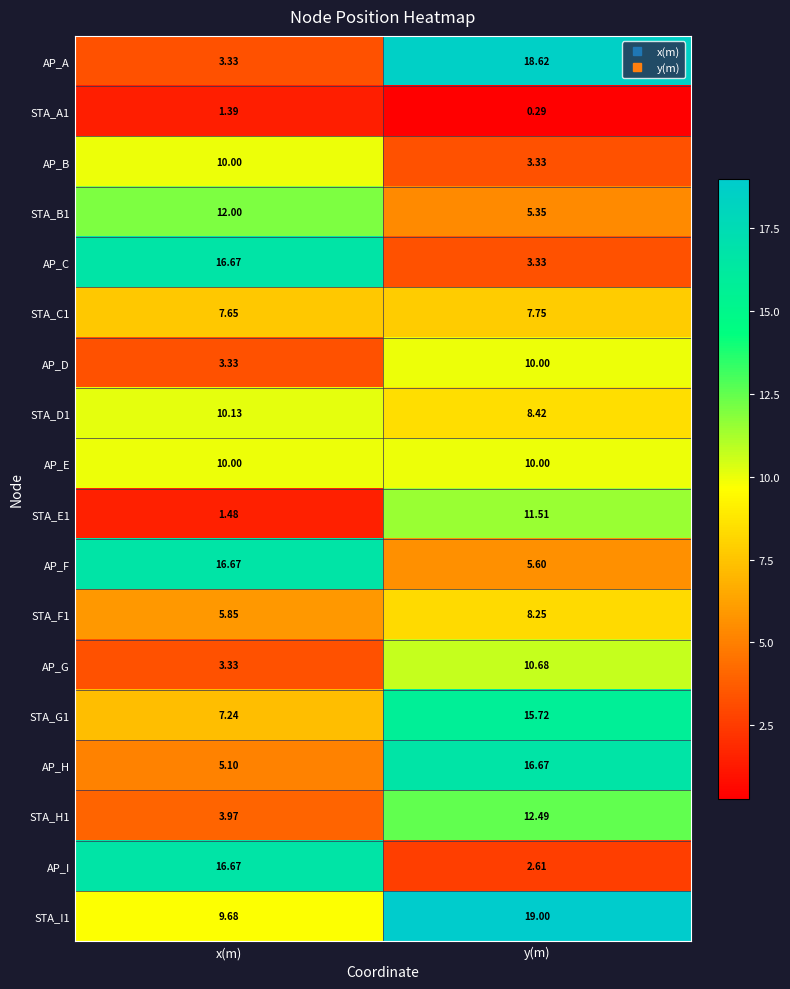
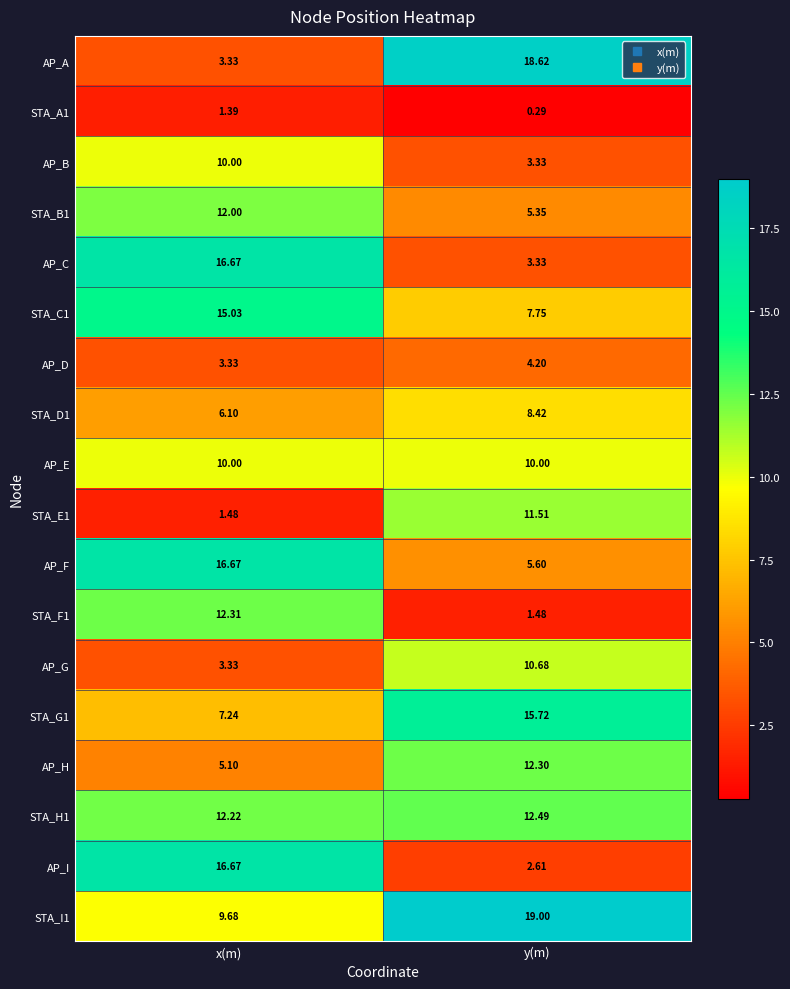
  {
    "AP_A": {
      "x(m)": 3.33,
      "y(m)": 18.62
    },
    "STA_A1": {
      "x(m)": 1.39,
      "y(m)": 0.29
    },
    "AP_B": {
      "x(m)": 10.00,
      "y(m)": 3.33
    },
    "STA_B1": {
      "x(m)": 12.00,
      "y(m)": 5.35
    },
    "AP_C": {
      "x(m)": 16.67,
      "y(m)": 3.33
    },
    "STA_C1": {
-     "x(m)": 7.65,
+     "x(m)": 15.03,
      "y(m)": 7.75
    },
    "AP_D": {
      "x(m)": 3.33,
-     "y(m)": 10.00
+     "y(m)": 4.20
    },
    "STA_D1": {
-     "x(m)": 10.13,
+     "x(m)": 6.10,
      "y(m)": 8.42
    },
    "AP_E": {
      "x(m)": 10.00,
      "y(m)": 10.00
    },
    "STA_E1": {
      "x(m)": 1.48,
      "y(m)": 11.51
    },
    "AP_F": {
      "x(m)": 16.67,
      "y(m)": 5.60
    },
    "STA_F1": {
-     "x(m)": 5.85,
-     "y(m)": 8.25
+     "x(m)": 12.31,
+     "y(m)": 1.48
    },
    "AP_G": {
      "x(m)": 3.33,
      "y(m)": 10.68
    },
    "STA_G1": {
      "x(m)": 7.24,
      "y(m)": 15.72
    },
    "AP_H": {
      "x(m)": 5.10,
-     "y(m)": 16.67
+     "y(m)": 12.30
    },
    "STA_H1": {
-     "x(m)": 3.97,
+     "x(m)": 12.22,
      "y(m)": 12.49
    },
    "AP_I": {
      "x(m)": 16.67,
      "y(m)": 2.61
    },
    "STA_I1": {
      "x(m)": 9.68,
      "y(m)": 19.00
    }
  }
